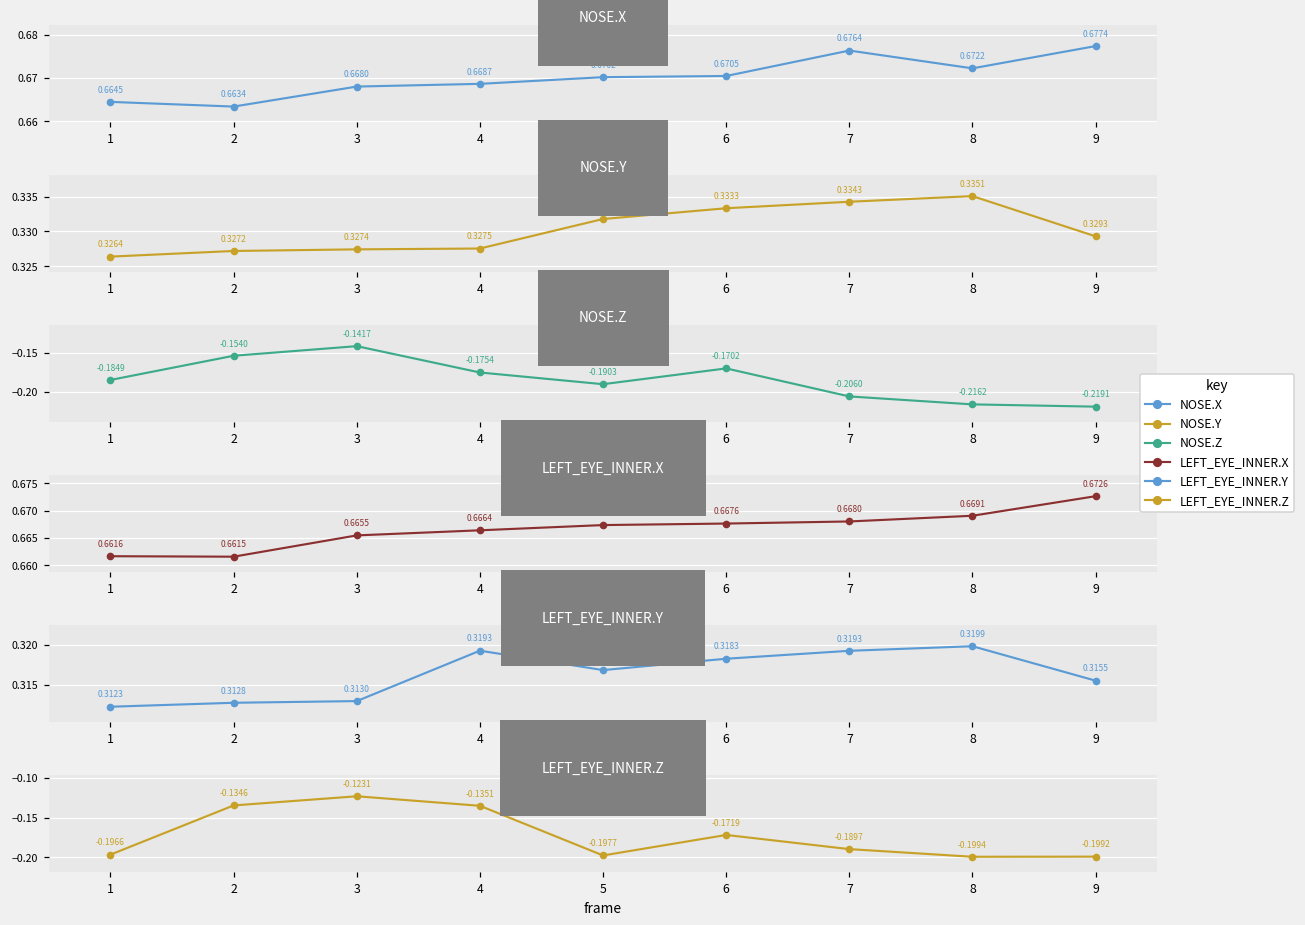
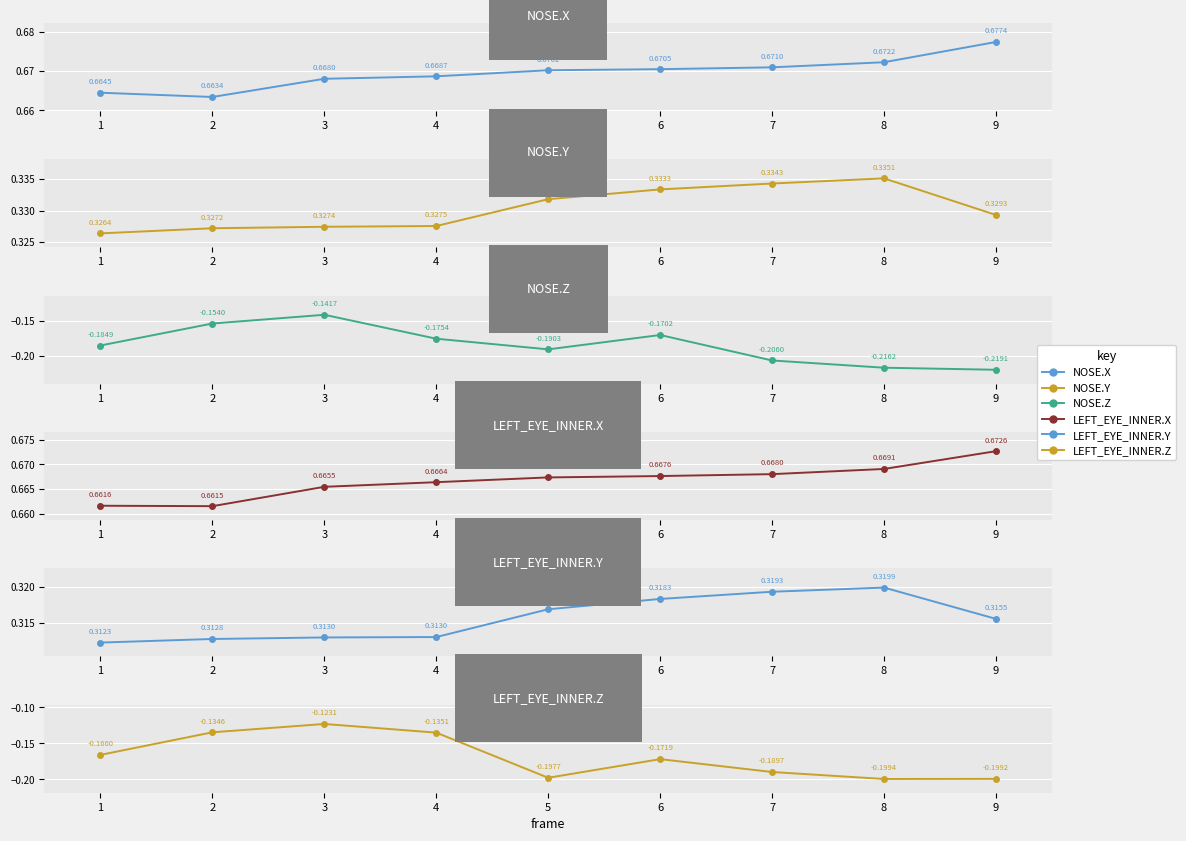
  {
    "NOSE.X": {
      "1": 0.6645,
      "2": 0.6634,
      "3": 0.6680,
      "4": 0.6687,
      "6": 0.6705,
-     "7": 0.6764,
+     "7": 0.6710,
      "8": 0.6722,
      "9": 0.6774
    },
    "NOSE.Y": {
      "1": 0.3264,
      "2": 0.3272,
      "3": 0.3274,
      "4": 0.3275,
      "6": 0.3333,
      "7": 0.3343,
      "8": 0.3351,
      "9": 0.3293
    },
    "NOSE.Z": {
      "1": -0.1849,
      "2": -0.1540,
      "3": -0.1417,
      "4": -0.1754,
      "6": -0.1702,
      "7": -0.2060,
      "8": -0.2162,
      "9": -0.2191
    },
    "LEFT_EYE_INNER.X": {
      "1": 0.6616,
      "2": 0.6615,
      "3": 0.6655,
      "4": 0.6664,
      "6": 0.6676,
      "7": 0.6680,
      "8": 0.6691,
      "9": 0.6726
    },
    "LEFT_EYE_INNER.Y": {
      "1": 0.3123,
      "2": 0.3128,
      "3": 0.3130,
-     "4": 0.3193,
+     "4": 0.3130,
      "6": 0.3183,
      "7": 0.3193,
      "8": 0.3199,
      "9": 0.3155
    },
    "LEFT_EYE_INNER.Z": {
-     "1": -0.1966,
+     "1": -0.1660,
      "2": -0.1346,
      "3": -0.1231,
      "4": -0.1351,
      "5": -0.1977,
      "6": -0.1719,
      "7": -0.1897,
      "8": -0.1994,
      "9": -0.1992
    }
  }
